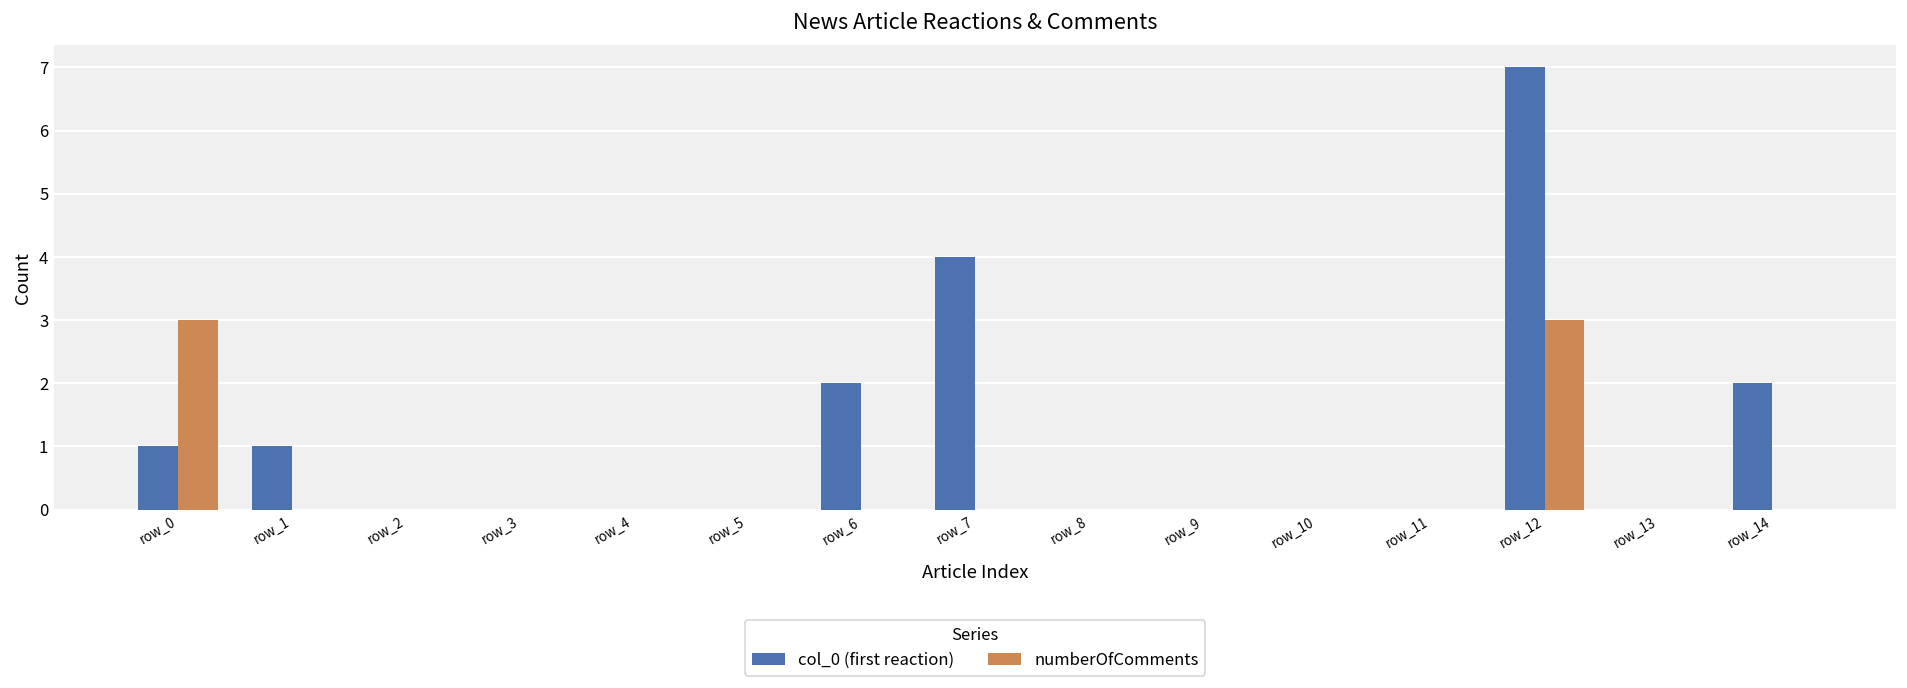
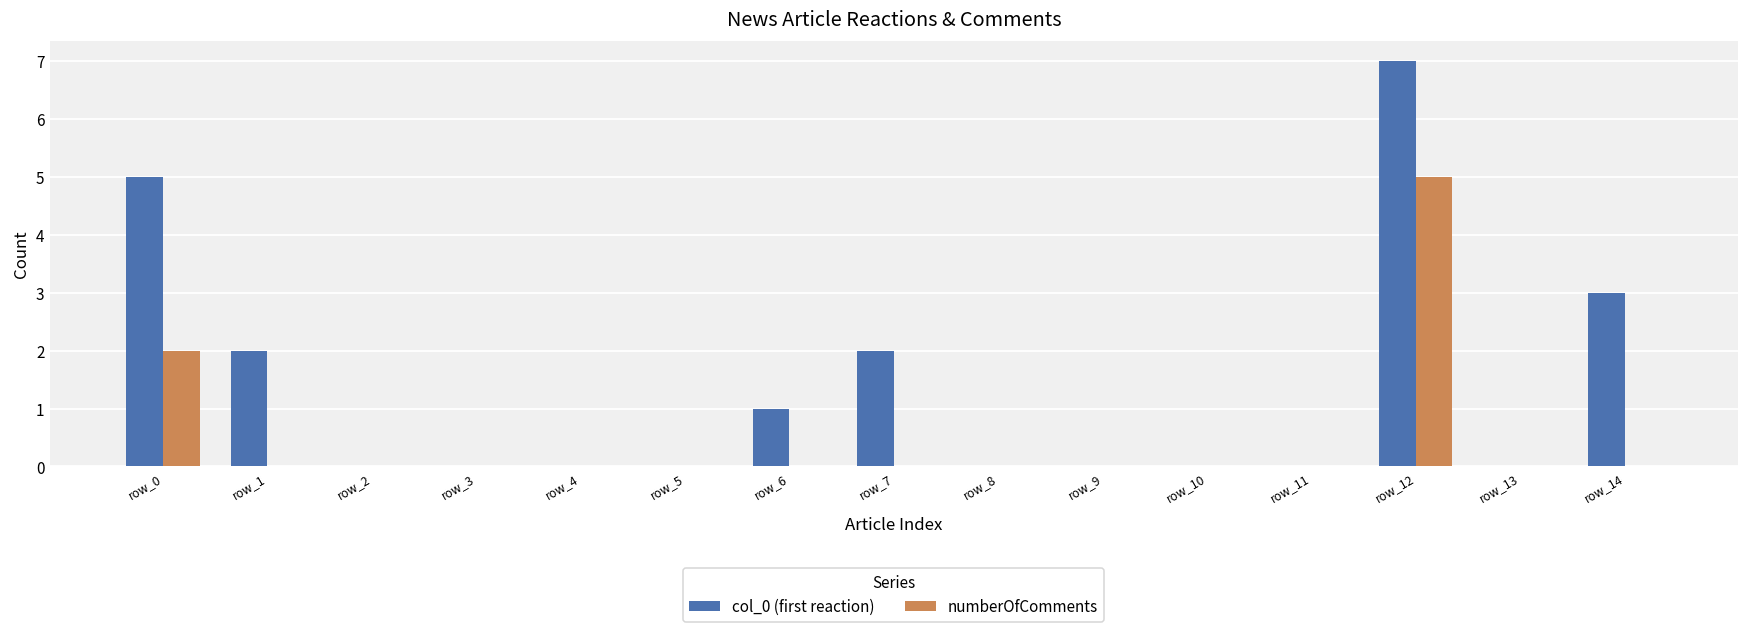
  {
    "col_0 (first reaction)": {
-     "row_0": 1,
-     "row_1": 1,
+     "row_0": 5,
+     "row_1": 2,
      "row_2": 0,
      "row_3": 0,
      "row_4": 0,
      "row_5": 0,
-     "row_6": 2,
-     "row_7": 4,
+     "row_6": 1,
+     "row_7": 2,
      "row_8": 0,
      "row_9": 0,
      "row_10": 0,
      "row_11": 0,
      "row_12": 7,
      "row_13": 0,
-     "row_14": 2
+     "row_14": 3
    },
    "numberOfComments": {
-     "row_0": 3,
+     "row_0": 2,
      "row_1": 0,
      "row_2": 0,
      "row_3": 0,
      "row_4": 0,
      "row_5": 0,
      "row_6": 0,
      "row_7": 0,
      "row_8": 0,
      "row_9": 0,
      "row_10": 0,
      "row_11": 0,
-     "row_12": 3,
+     "row_12": 5,
      "row_13": 0,
      "row_14": 0
    }
  }
